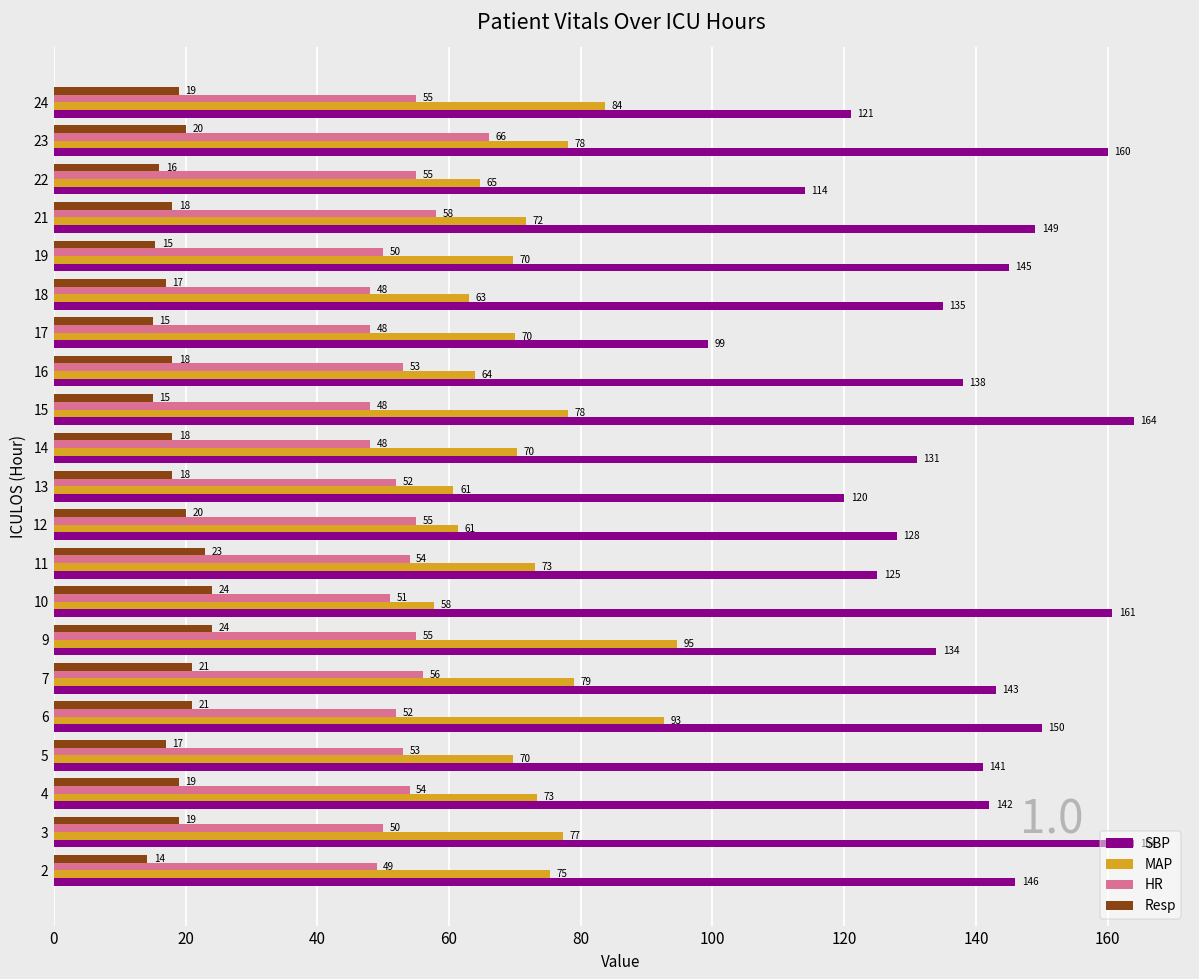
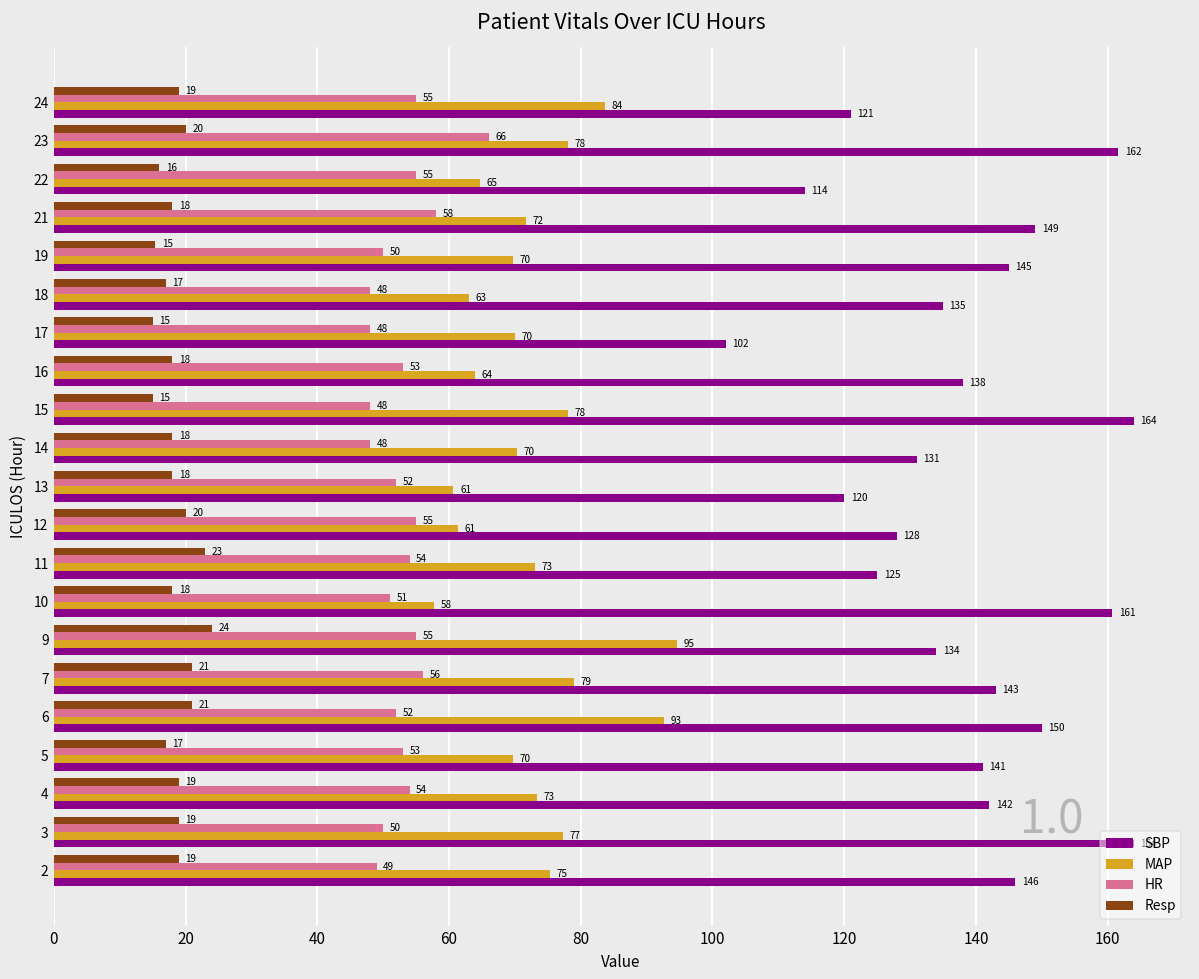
  {
    "SBP": {
      "24": 121,
-     "23": 160,
+     "23": 162,
      "22": 114,
      "21": 149,
      "19": 145,
      "18": 135,
-     "17": 99,
+     "17": 102,
      "16": 138,
      "15": 164,
      "14": 131,
      "13": 120,
      "12": 128,
      "11": 125,
      "10": 161,
      "9": 134,
      "7": 143,
      "6": 150,
      "5": 141,
      "4": 142,
      "2": 146
    },
    "MAP": {
      "24": 84,
      "23": 78,
      "22": 65,
      "21": 72,
      "19": 70,
      "18": 63,
      "17": 70,
      "16": 64,
      "15": 78,
      "14": 70,
      "13": 61,
      "12": 61,
      "11": 73,
      "10": 58,
      "9": 95,
      "7": 79,
      "6": 93,
      "5": 70,
      "4": 73,
      "3": 77,
      "2": 75
    },
    "HR": {
      "24": 55,
      "23": 66,
      "22": 55,
      "21": 58,
      "19": 50,
      "18": 48,
      "17": 48,
      "16": 53,
      "15": 48,
      "14": 48,
      "13": 52,
      "12": 55,
      "11": 54,
      "10": 51,
      "9": 55,
      "7": 56,
      "6": 52,
      "5": 53,
      "4": 54,
      "3": 50,
      "2": 49
    },
    "Resp": {
      "24": 19,
      "23": 20,
      "22": 16,
      "21": 18,
      "19": 15,
      "18": 17,
      "17": 15,
      "16": 18,
      "15": 15,
      "14": 18,
      "13": 18,
      "12": 20,
      "11": 23,
-     "10": 24,
+     "10": 18,
      "9": 24,
      "7": 21,
      "6": 21,
      "5": 17,
      "4": 19,
      "3": 19,
-     "2": 14
+     "2": 19
    }
  }
